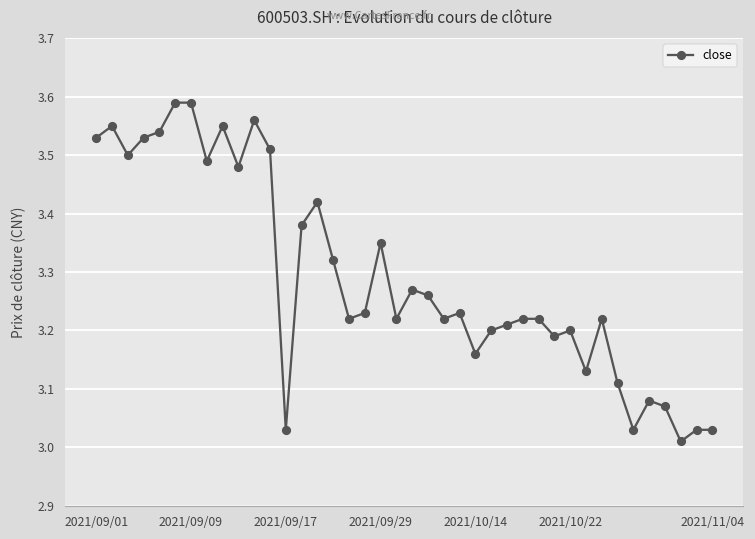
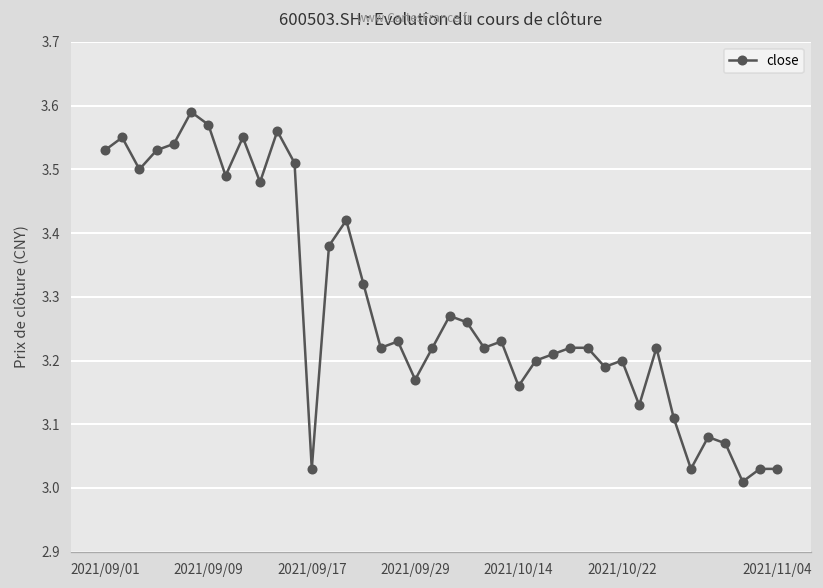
  {
    "2021/09/01": 3.53,
-   "2021/09/09": 3.59,
+   "2021/09/09": 3.57,
    "2021/09/17": 3.03,
-   "2021/09/29": 3.35,
+   "2021/09/29": 3.17,
    "2021/10/14": 3.16,
    "2021/10/22": 3.20,
    "2021/11/04": 3.03
  }
